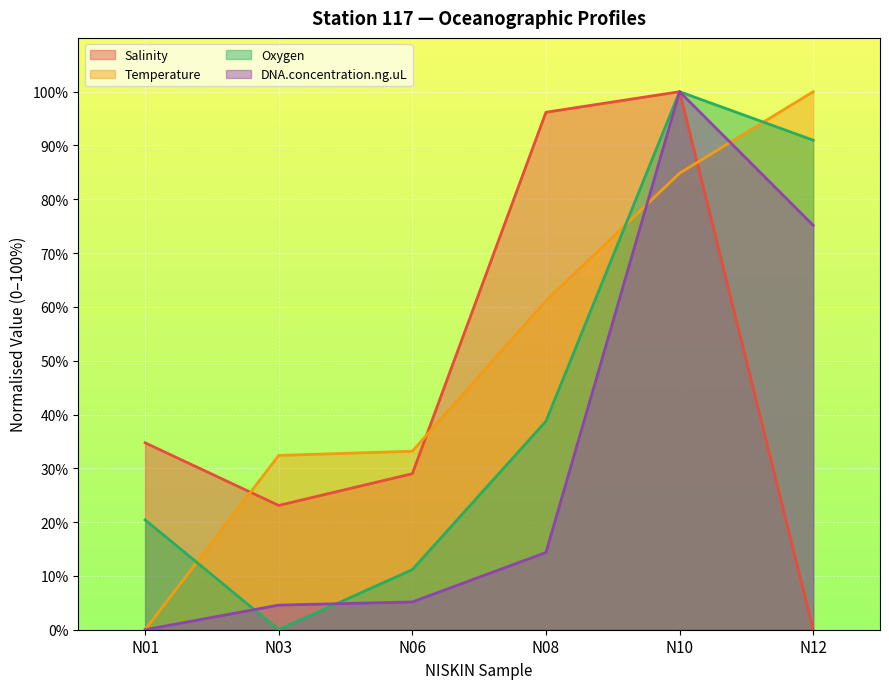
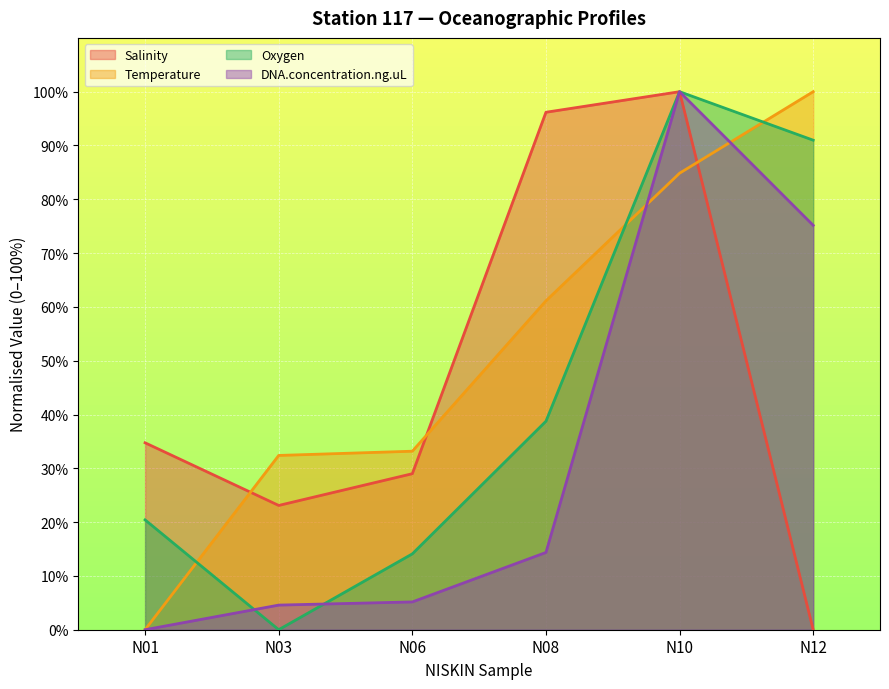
  {
    "Salinity": {
      "N01": "35%",
      "N03": "23%",
      "N06": "29%",
      "N08": "96%",
      "N12": "0%"
    },
    "Temperature": {
      "N03": "32%",
      "N06": "33%",
      "N08": "61%",
      "N10": "85%",
      "N12": "100%"
    },
    "Oxygen": {
      "N01": "20%",
      "N03": "0%",
-     "N06": "11%",
+     "N06": "14%",
      "N08": "39%",
      "N12": "91%"
    },
    "DNA.concentration.ng.uL": {
      "N03": "5%",
      "N06": "5%",
      "N08": "14%",
      "N12": "75%"
    }
  }
